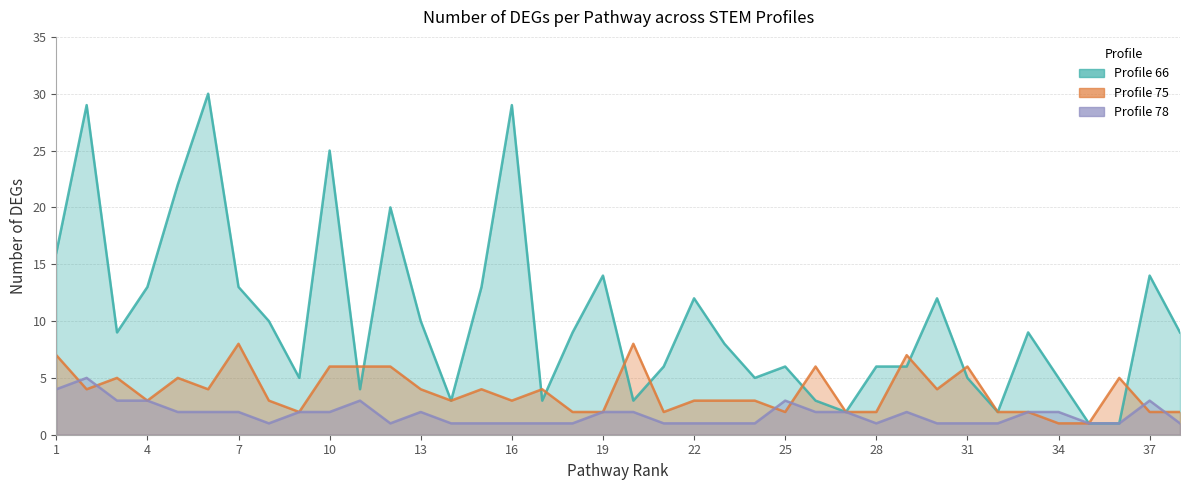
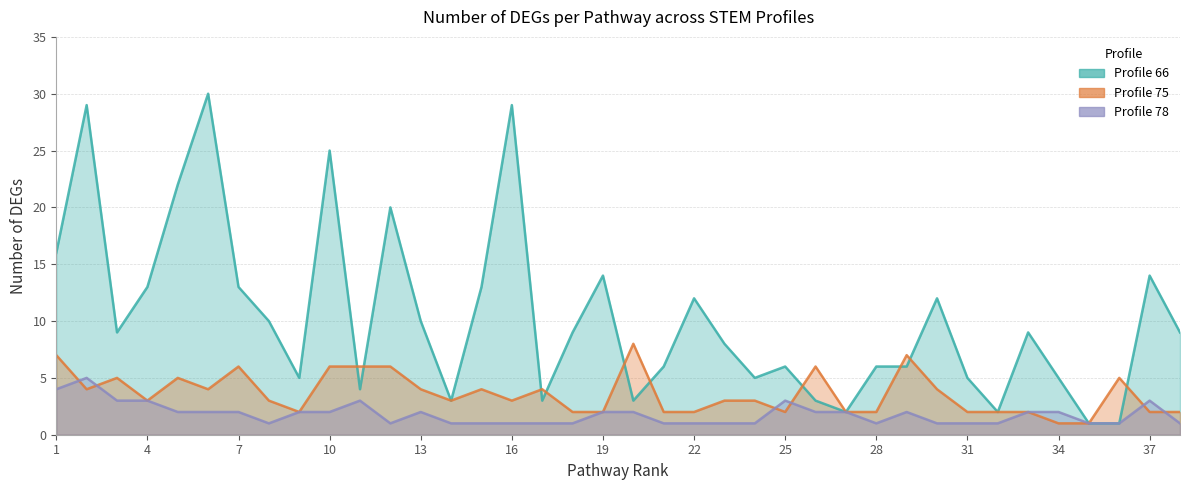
  {
    "Profile 75": {
      "1": 7,
-     "7": 8,
+     "7": 6,
      "10": 6,
      "13": 4,
      "16": 3,
-     "22": 3,
+     "22": 2,
      "25": 2,
      "28": 2,
-     "31": 6,
+     "31": 2,
      "34": 1,
      "37": 2
    }
  }
